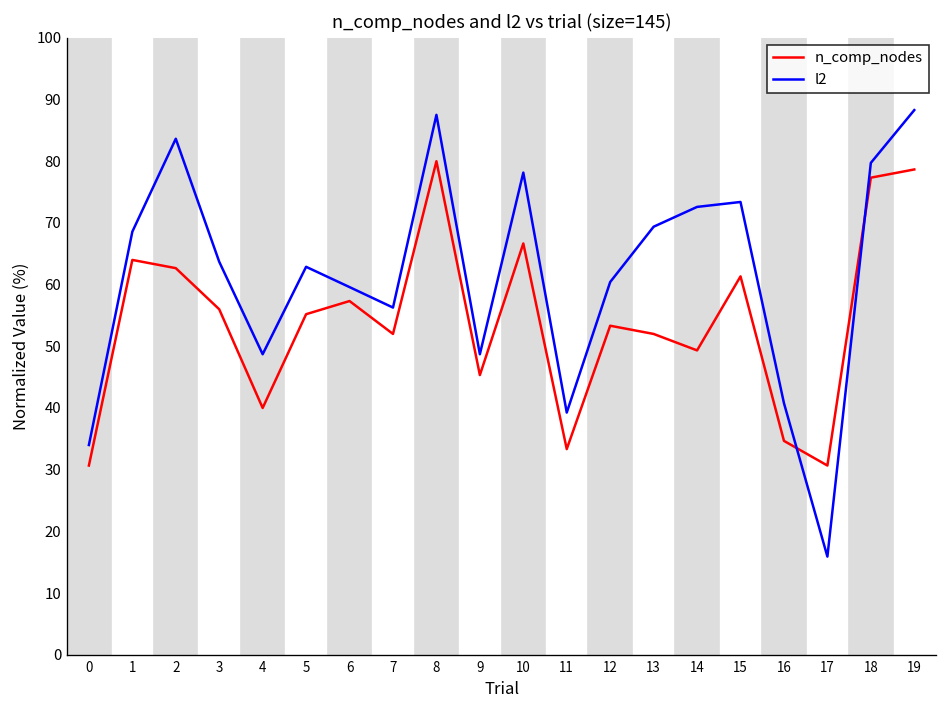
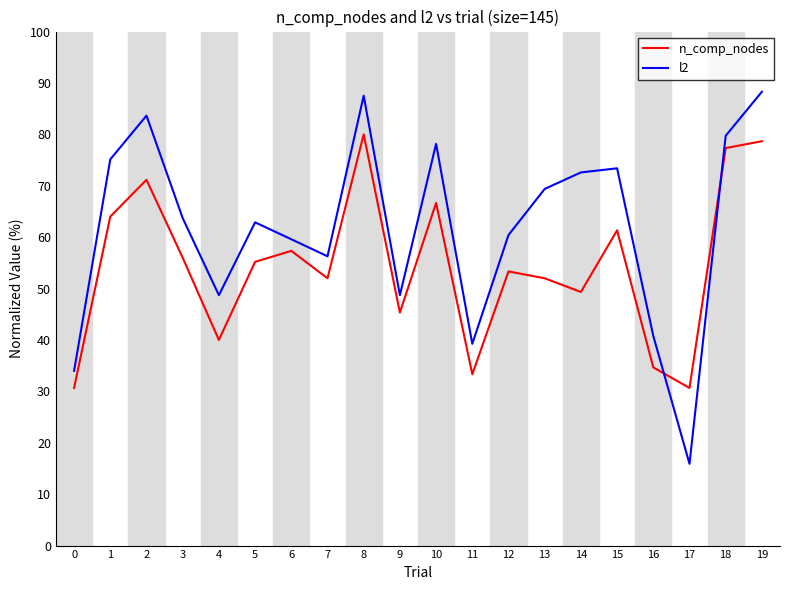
  {
    "n_comp_nodes": {
      "0": 31,
      "1": 64,
-     "2": 63,
+     "2": 71,
      "3": 56,
      "4": 40,
      "5": 55,
      "6": 57,
      "7": 52,
      "8": 80,
      "9": 45,
      "10": 67,
      "11": 33,
      "12": 53,
      "13": 52,
      "14": 49,
      "15": 61,
      "16": 35,
      "17": 31,
      "18": 77,
      "19": 79
    },
    "l2": {
      "0": 34,
-     "1": 69,
+     "1": 75,
      "2": 84,
      "3": 64,
      "4": 49,
      "5": 63,
      "6": 60,
      "7": 56,
      "8": 88,
      "9": 49,
      "10": 78,
      "11": 39,
      "12": 60,
      "13": 69,
      "14": 73,
      "15": 73,
      "16": 41,
      "17": 16,
      "18": 80,
      "19": 88
    }
  }
